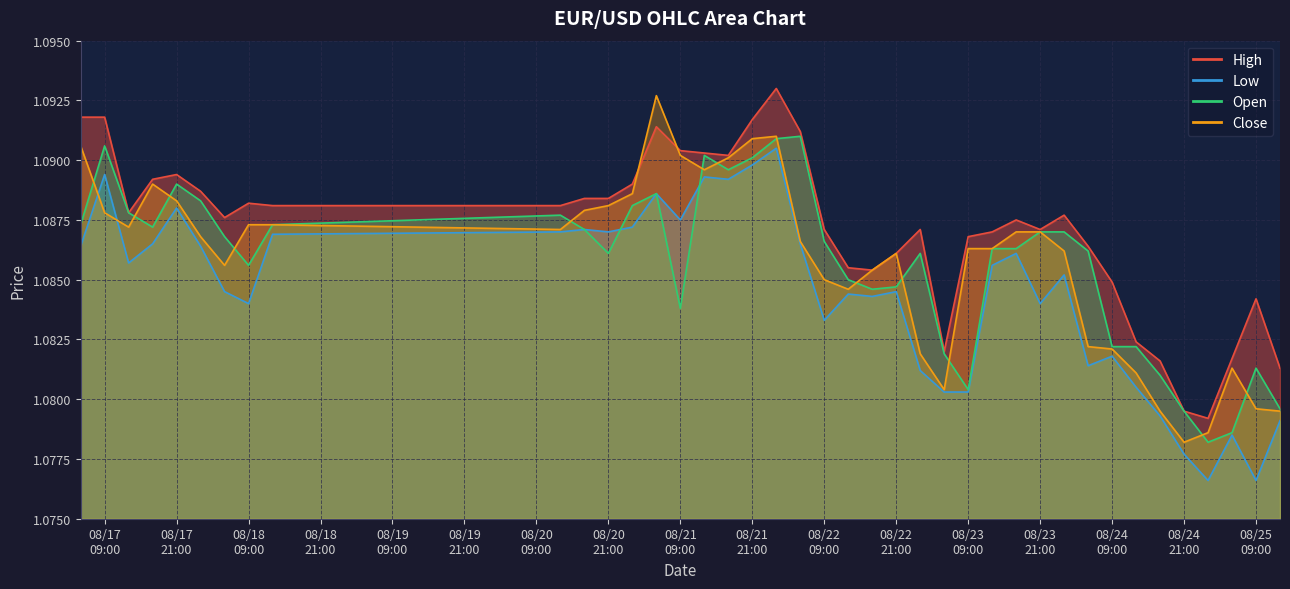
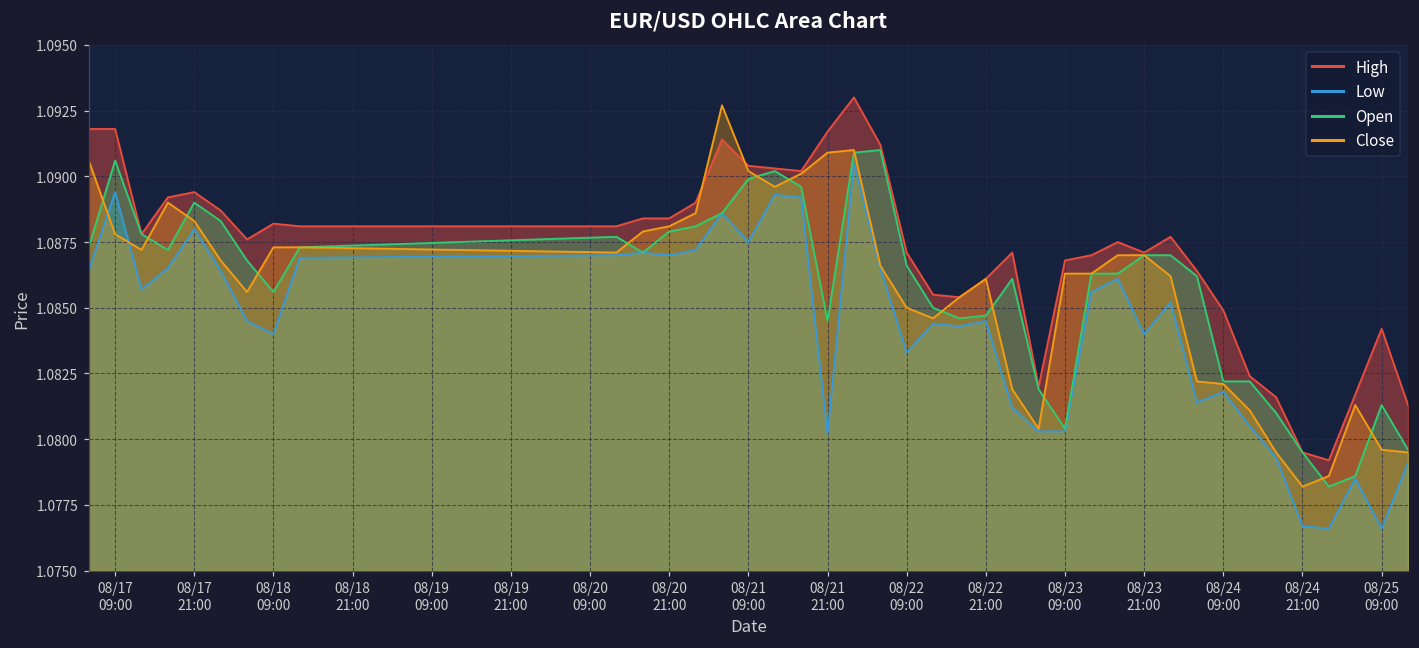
  {
    "Low": {
      "08/17 09:00": 1.0894,
      "08/17 21:00": 1.0880,
      "08/18 09:00": 1.0840,
      "08/20 21:00": 1.0870,
      "08/21 09:00": 1.0875,
-     "08/21 21:00": 1.0898,
+     "08/21 21:00": 1.0802,
      "08/22 09:00": 1.0833,
      "08/22 21:00": 1.0845,
      "08/23 21:00": 1.0840,
      "08/24 09:00": 1.0818,
-     "08/24 21:00": 1.0777,
+     "08/24 21:00": 1.0767,
      "08/25 09:00": 1.0766
    },
    "Open": {
      "08/17 09:00": 1.0906,
      "08/17 21:00": 1.0890,
      "08/18 09:00": 1.0856,
-     "08/20 21:00": 1.0861,
-     "08/21 09:00": 1.0838,
-     "08/21 21:00": 1.0901,
+     "08/20 21:00": 1.0879,
+     "08/21 09:00": 1.0899,
+     "08/21 21:00": 1.0845,
      "08/22 09:00": 1.0866,
      "08/22 21:00": 1.0847,
      "08/25 09:00": 1.0813
    }
  }
